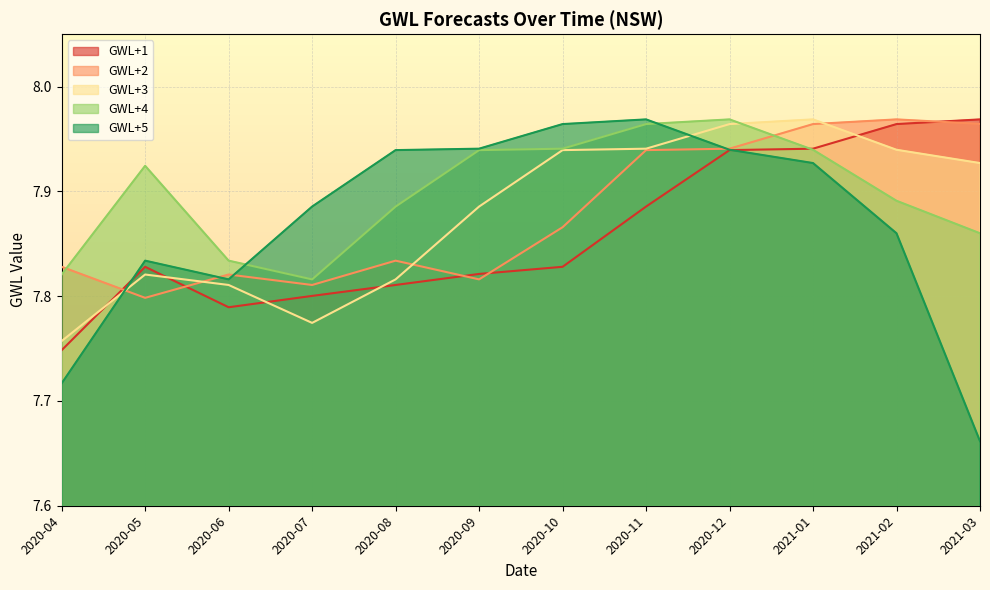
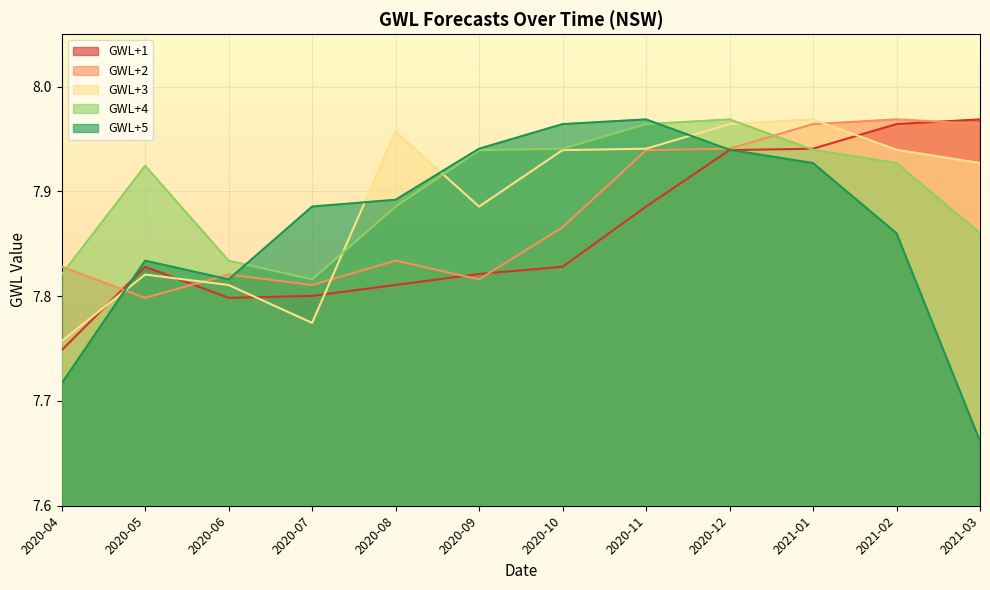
  {
    "GWL+1": {
      "2020-04": 7.748,
      "2020-05": 7.828,
-     "2020-06": 7.789,
+     "2020-06": 7.798,
      "2020-07": 7.800,
      "2020-08": 7.811,
      "2020-09": 7.821,
      "2020-10": 7.828,
      "2020-11": 7.885,
      "2021-02": 7.964,
      "2021-03": 7.969
    },
    "GWL+2": {
      "2020-04": 7.828,
      "2020-05": 7.798,
      "2020-06": 7.821,
      "2020-07": 7.811,
      "2020-08": 7.834,
      "2020-09": 7.816,
      "2020-10": 7.866,
      "2021-01": 7.964,
      "2021-02": 7.969,
      "2021-03": 7.964
    },
    "GWL+3": {
      "2020-04": 7.757,
      "2020-05": 7.821,
      "2020-06": 7.811,
      "2020-07": 7.774,
-     "2020-08": 7.816,
+     "2020-08": 7.957,
      "2020-09": 7.885,
      "2020-12": 7.964,
      "2021-01": 7.969,
      "2021-02": 7.940,
      "2021-03": 7.927
    },
    "GWL+4": {
      "2020-04": 7.821,
      "2020-05": 7.924,
      "2020-06": 7.834,
      "2020-07": 7.816,
      "2020-08": 7.885,
      "2020-11": 7.964,
      "2020-12": 7.969,
-     "2021-02": 7.891,
+     "2021-02": 7.927,
      "2021-03": 7.860
    },
    "GWL+5": {
      "2020-04": 7.717,
      "2020-05": 7.834,
      "2020-06": 7.816,
      "2020-07": 7.885,
-     "2020-08": 7.939,
+     "2020-08": 7.892,
      "2020-10": 7.964,
      "2020-11": 7.969,
      "2021-01": 7.927,
      "2021-02": 7.860,
      "2021-03": 7.662
    }
  }
